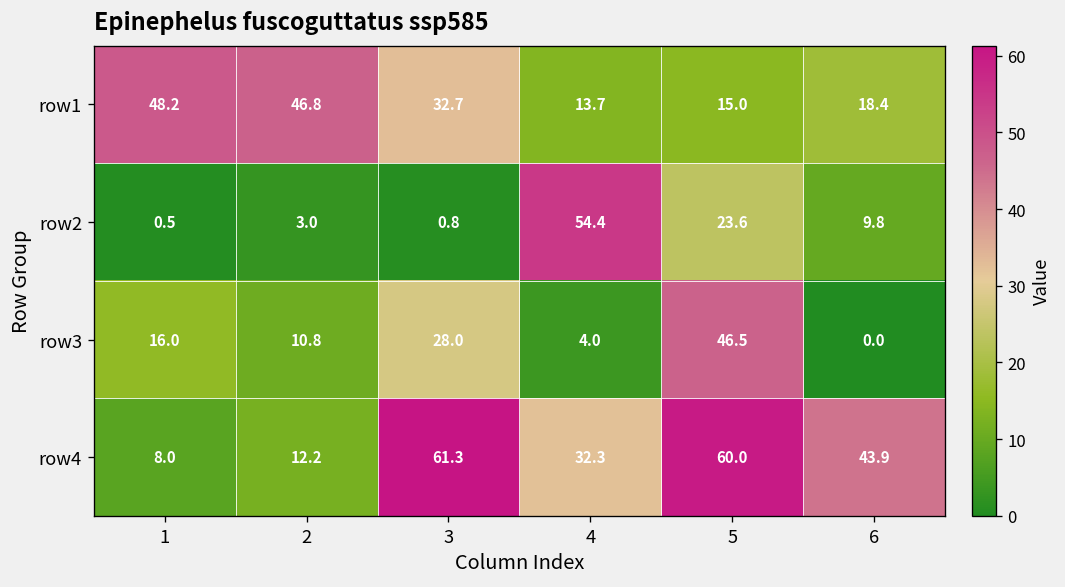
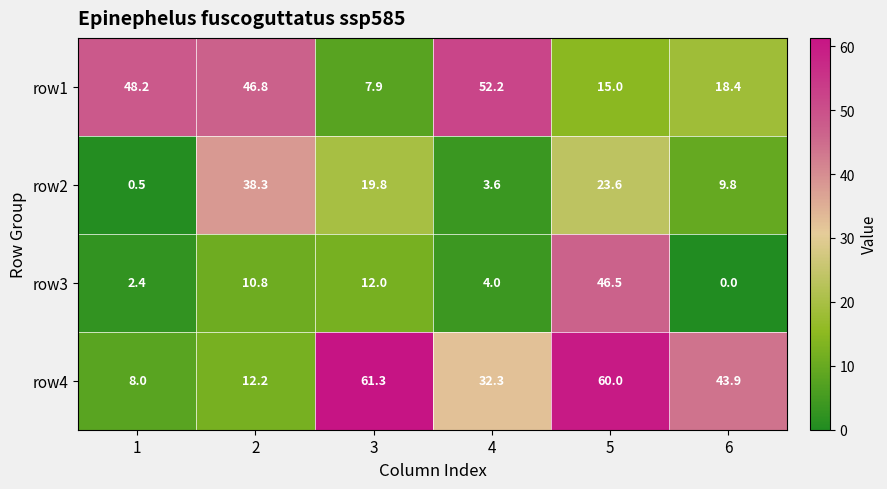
  {
    "row1": {
      "1": 48.2,
      "2": 46.8,
-     "3": 32.7,
-     "4": 13.7,
+     "3": 7.9,
+     "4": 52.2,
      "5": 15.0,
      "6": 18.4
    },
    "row2": {
      "1": 0.5,
-     "2": 3.0,
-     "3": 0.8,
-     "4": 54.4,
+     "2": 38.3,
+     "3": 19.8,
+     "4": 3.6,
      "5": 23.6,
      "6": 9.8
    },
    "row3": {
-     "1": 16.0,
+     "1": 2.4,
      "2": 10.8,
-     "3": 28.0,
+     "3": 12.0,
      "4": 4.0,
      "5": 46.5,
      "6": 0.0
    },
    "row4": {
      "1": 8.0,
      "2": 12.2,
      "3": 61.3,
      "4": 32.3,
      "5": 60.0,
      "6": 43.9
    }
  }
